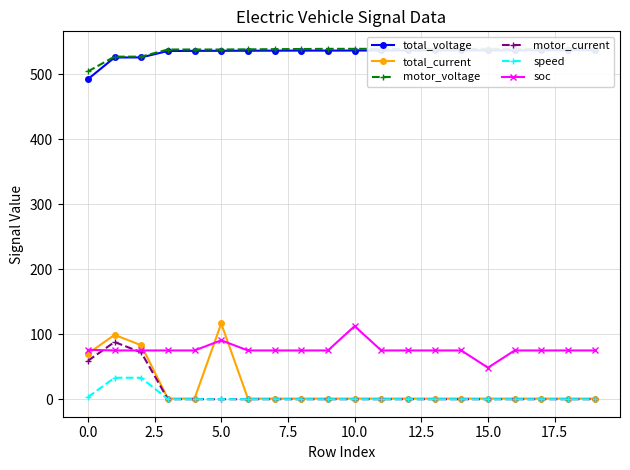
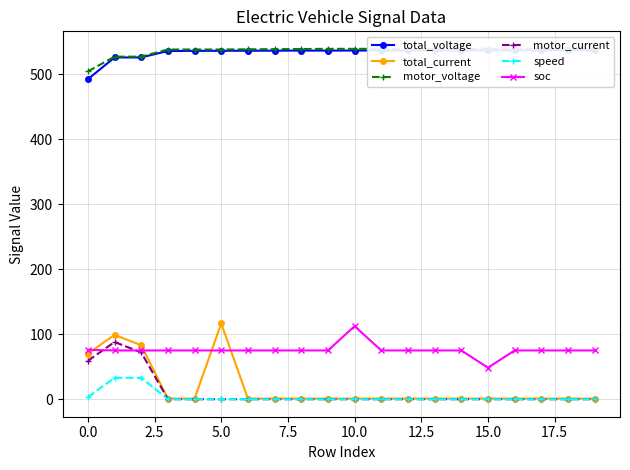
  {
    "total_voltage": {
      "0.0": 490
    },
    "total_current": {
      "0.0": 70,
      "5.0": 120
    },
    "motor_voltage": {
      "0.0": 500
    },
    "motor_current": {
      "0.0": 60
    },
    "speed": {
      "0.0": 0
    },
    "soc": {
      "0.0": 80,
-     "5.0": 90,
+     "5.0": 80,
      "10.0": 110,
      "15.0": 50
    }
  }
